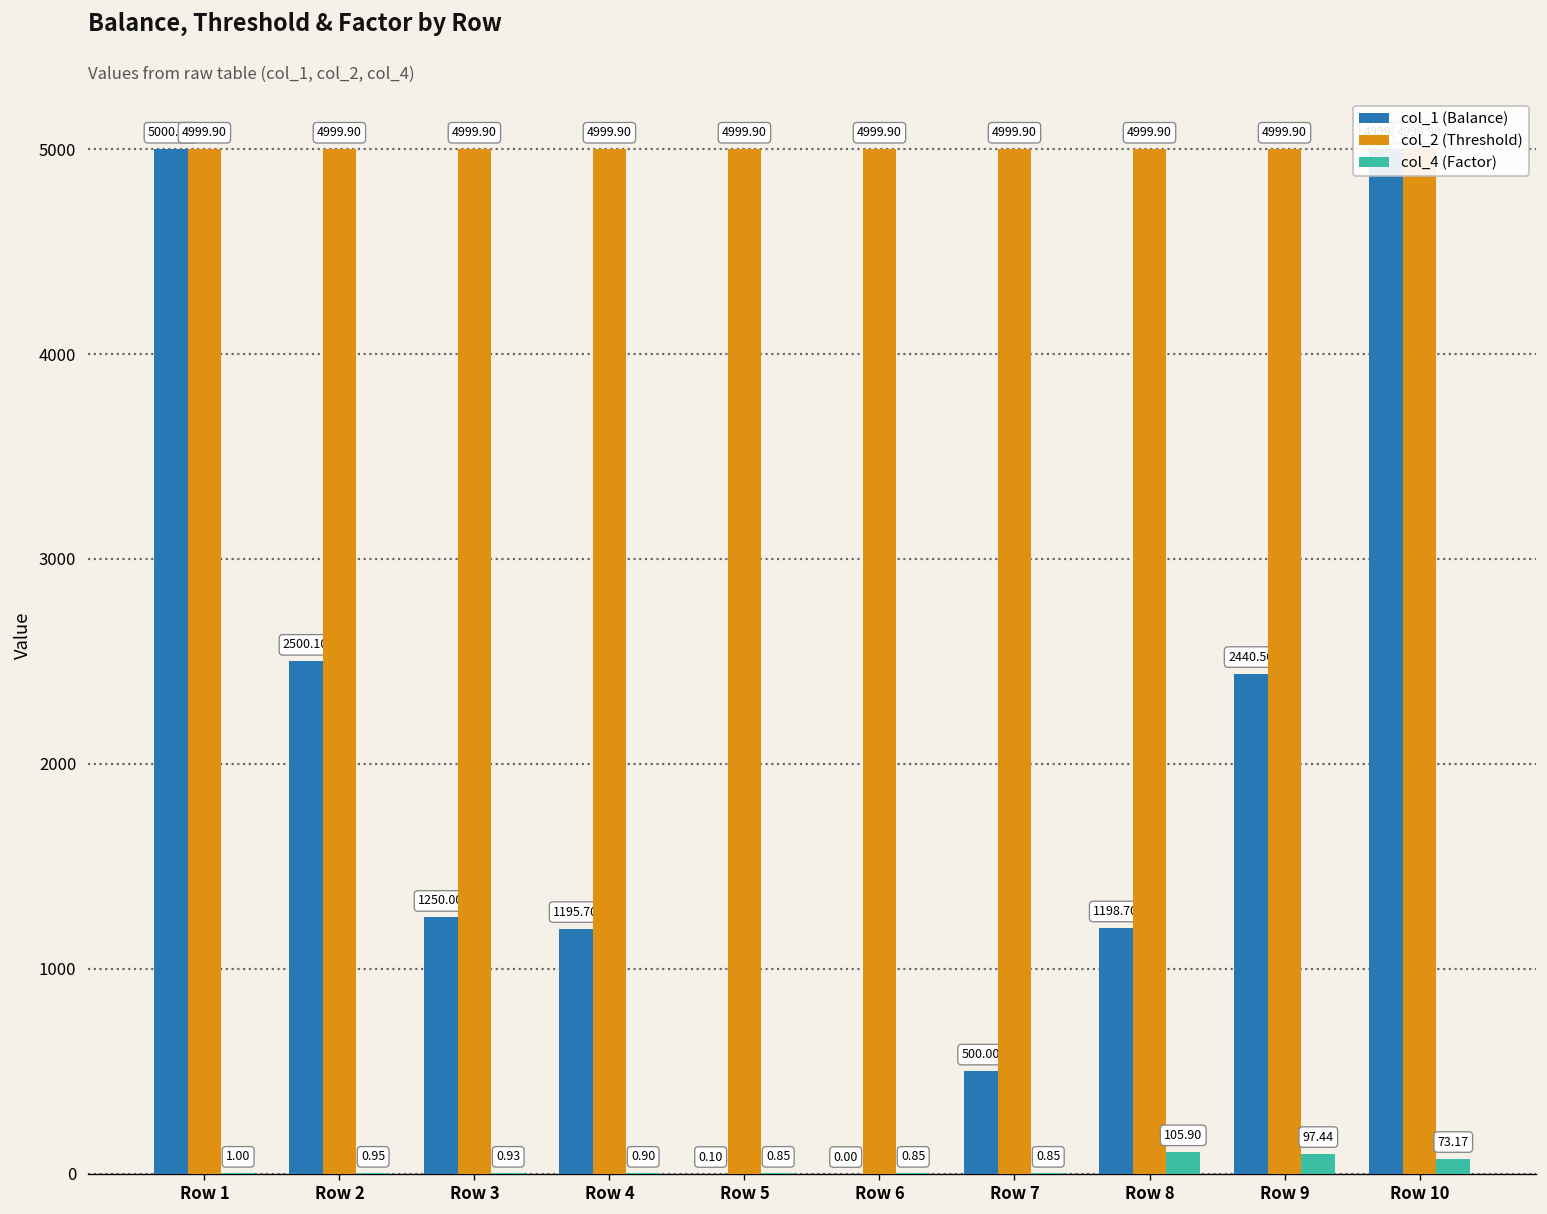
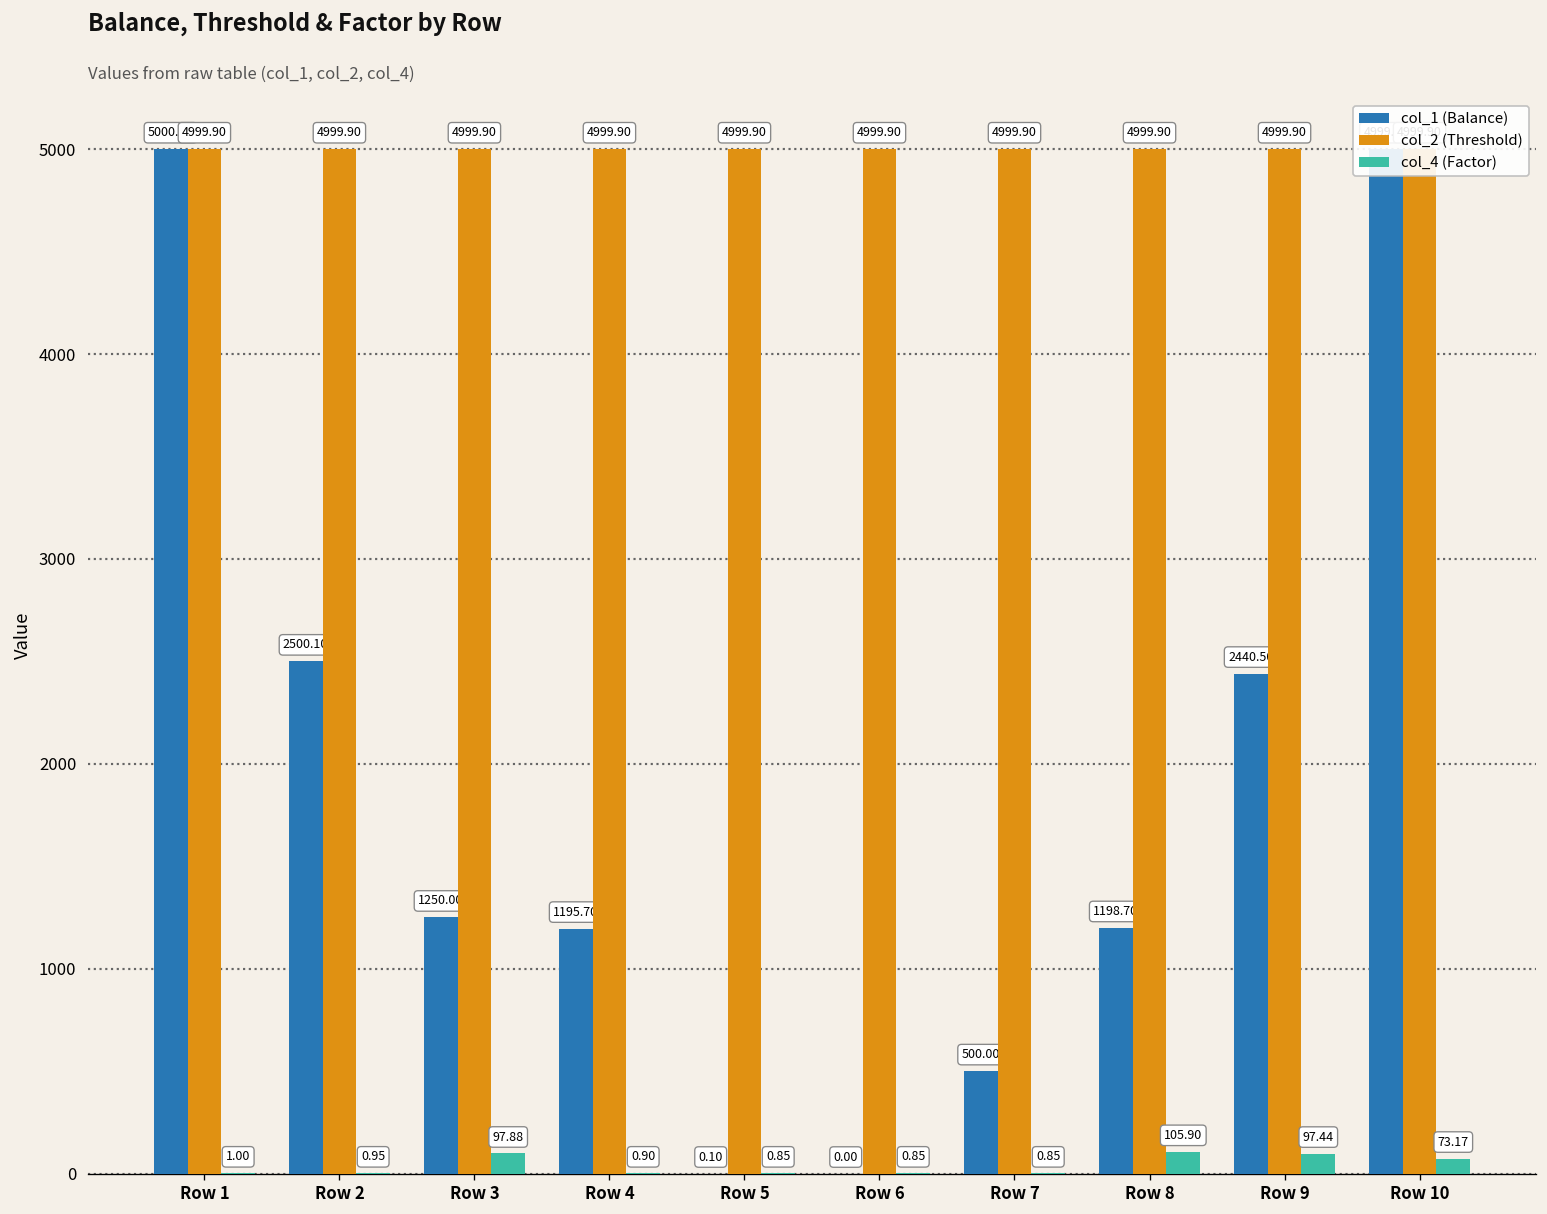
  {
    "col_4 (Factor)": {
-     "Row 3": 0.93
+     "Row 3": 97.88
    }
  }
